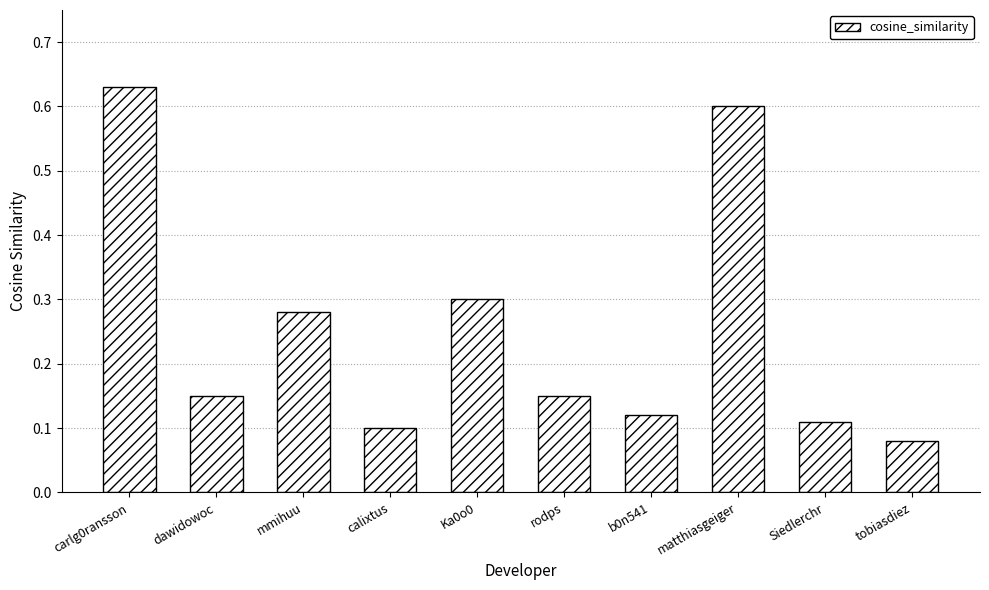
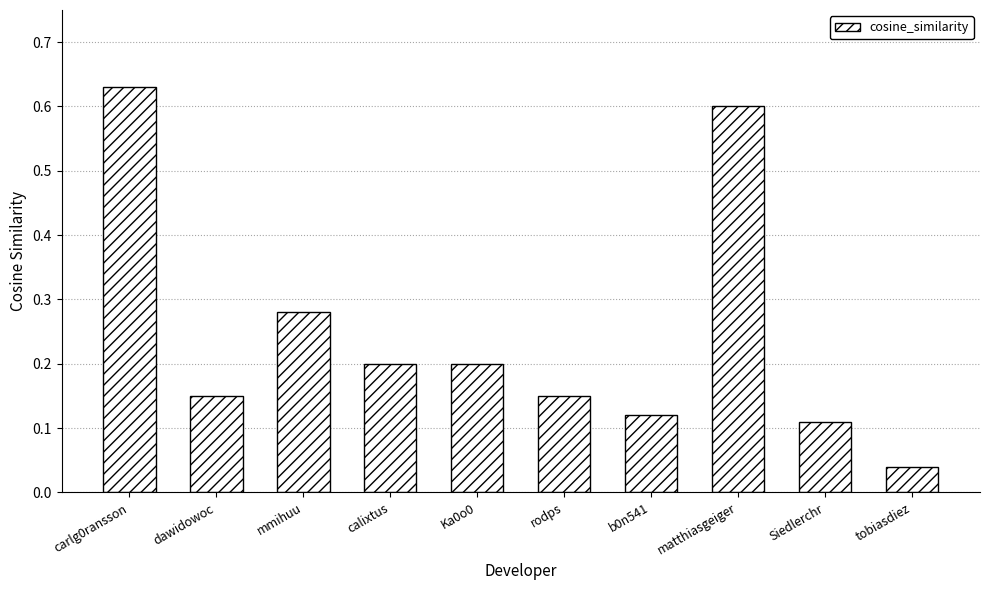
  {
    "carlg0ransson": 0.63,
    "dawidowoc": 0.15,
    "mmihuu": 0.28,
-   "calixtus": 0.1,
-   "Ka0o0": 0.3,
+   "calixtus": 0.2,
+   "Ka0o0": 0.2,
    "rodps": 0.15,
    "b0n541": 0.12,
    "matthiasgeiger": 0.60,
    "Siedlerchr": 0.11,
-   "tobiasdiez": 0.08
+   "tobiasdiez": 0.04
  }
